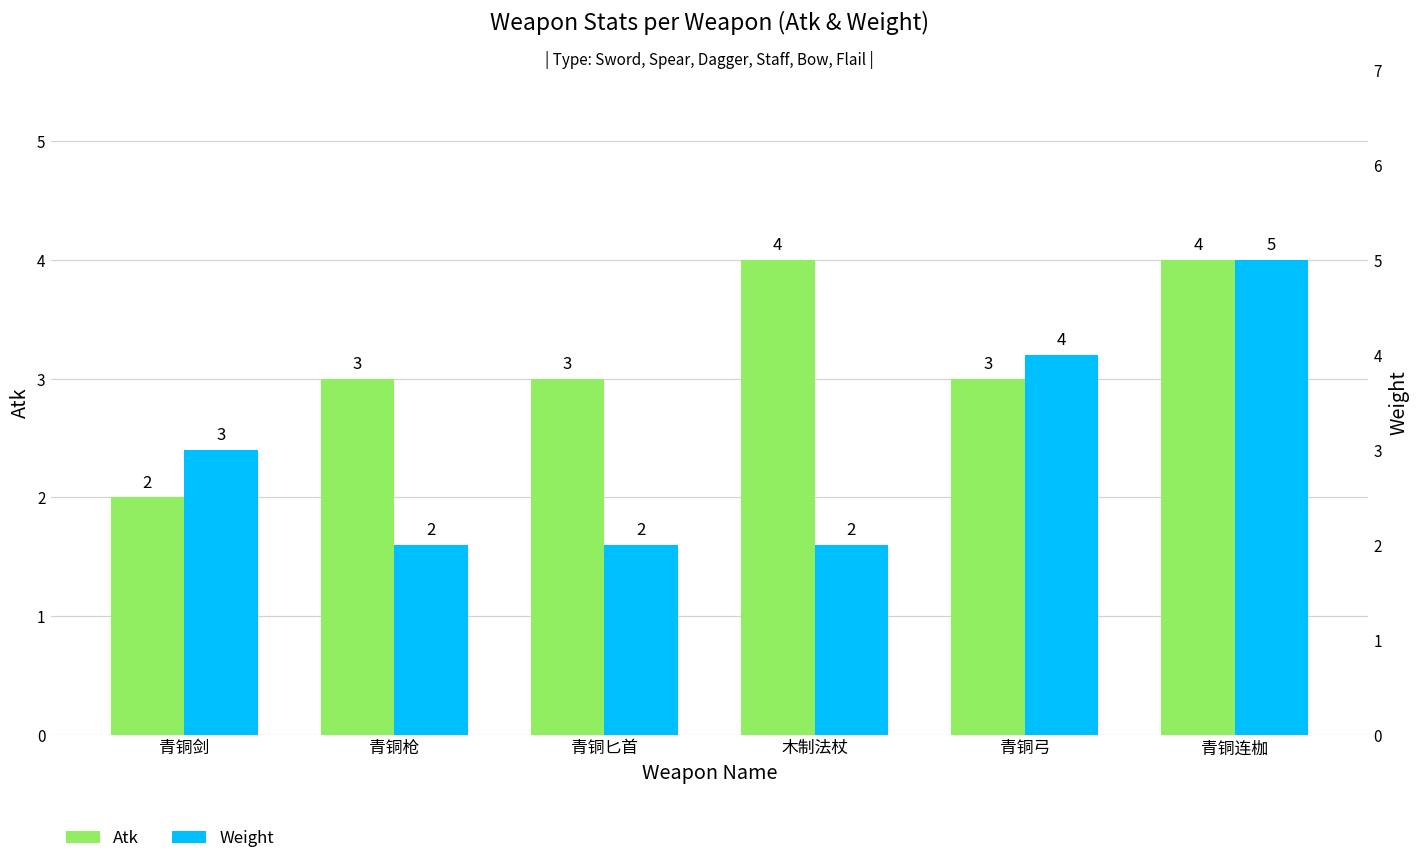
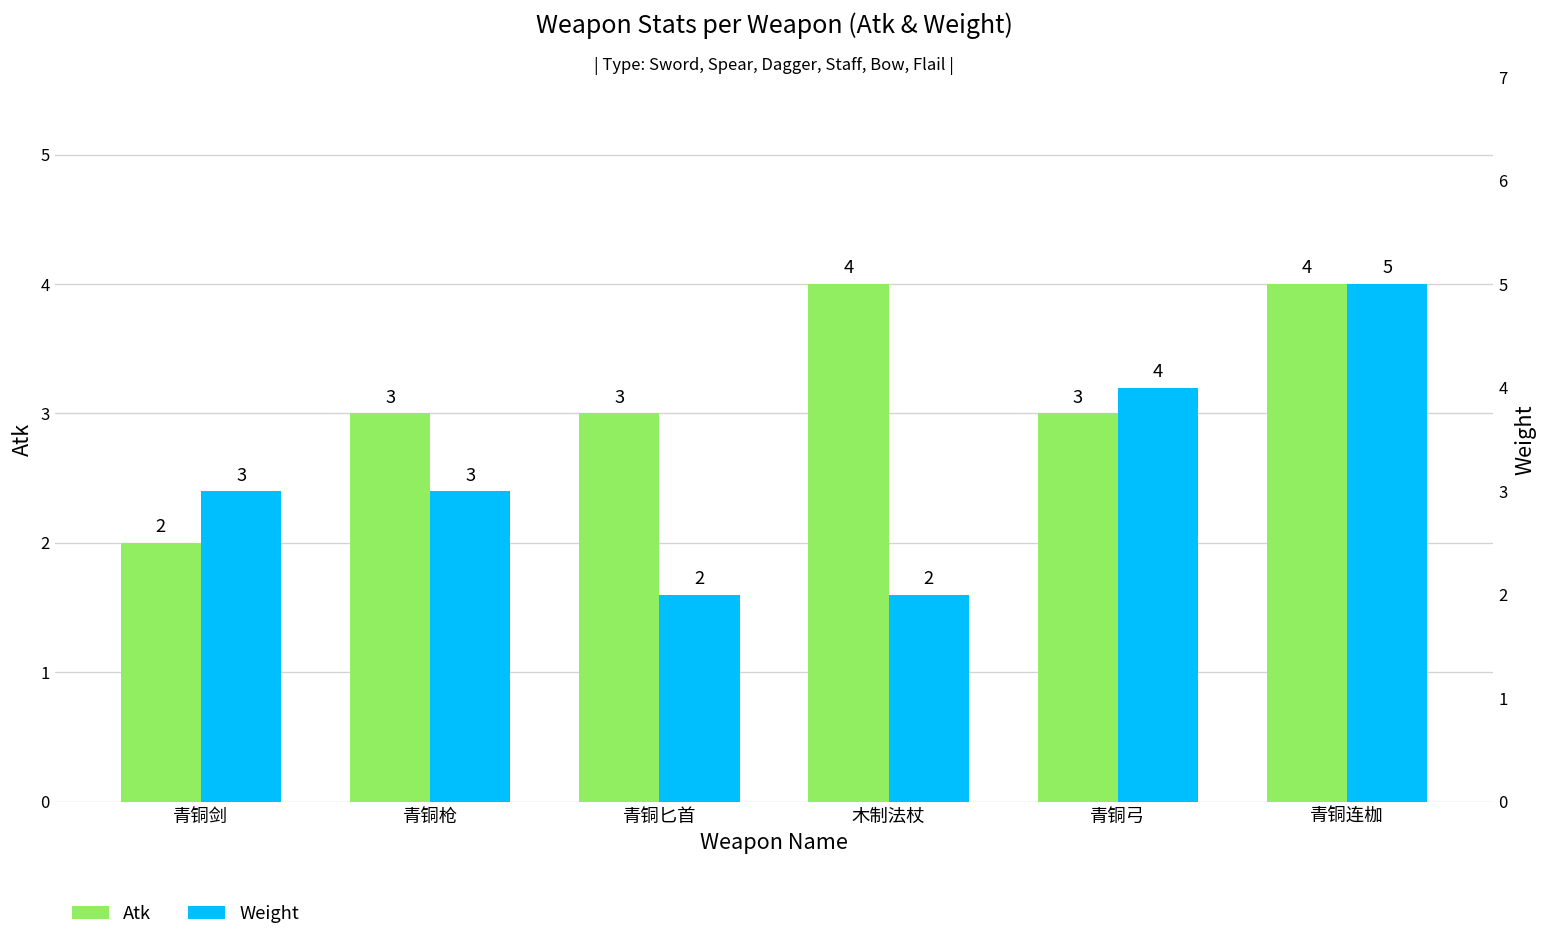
  {
    "Atk": {
      "青铜剑": 2,
      "青铜枪": 3,
      "青铜匕首": 3,
      "木制法杖": 4,
      "青铜弓": 3,
      "青铜连枷": 4
    },
    "Weight": {
      "青铜剑": 3,
-     "青铜枪": 2,
+     "青铜枪": 3,
      "青铜匕首": 2,
      "木制法杖": 2,
      "青铜弓": 4,
      "青铜连枷": 5
    }
  }
